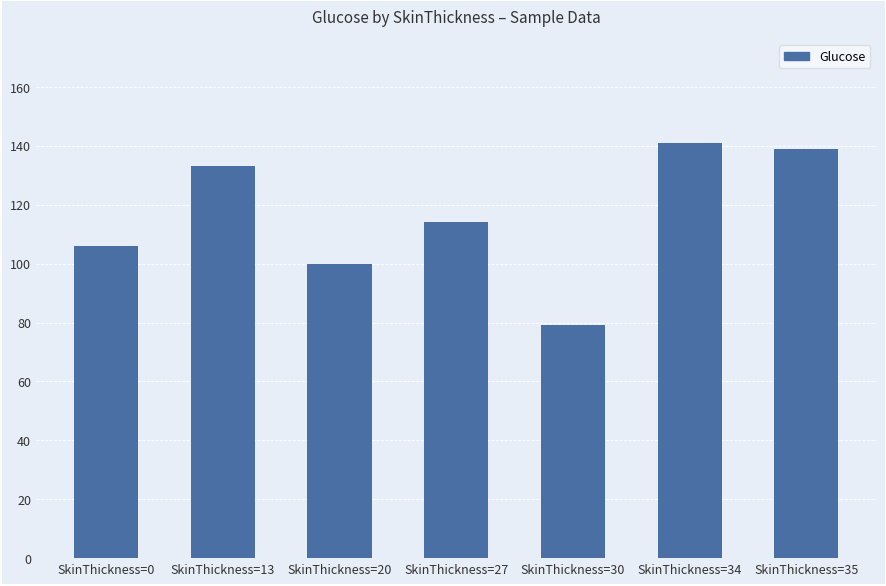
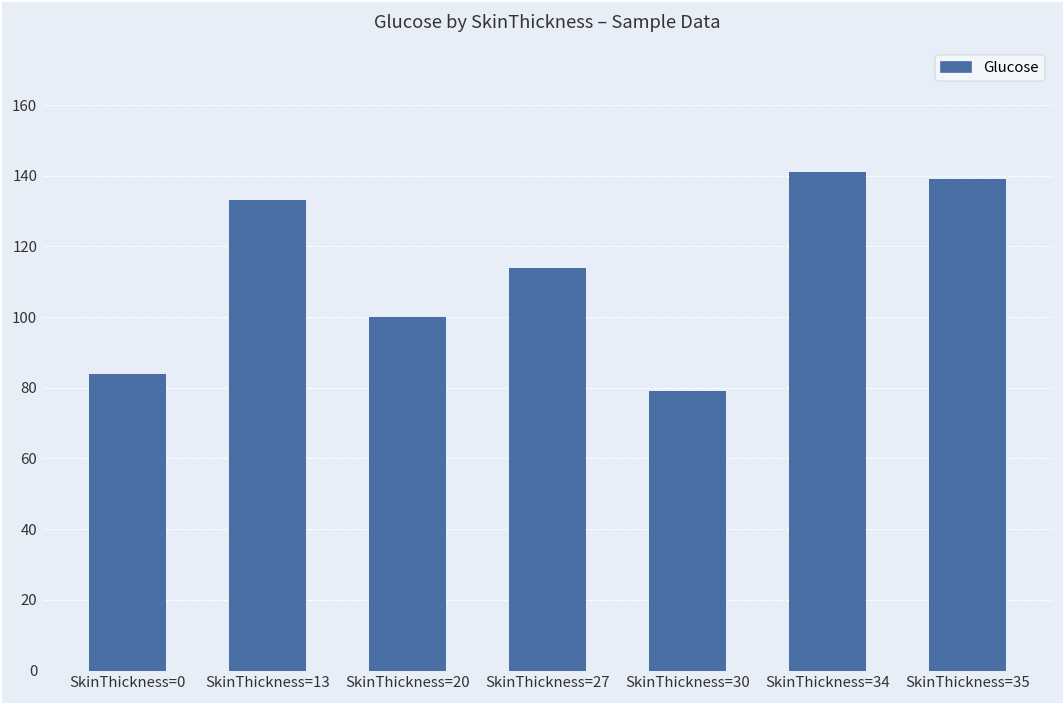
  {
-   "SkinThickness=0": 106,
+   "SkinThickness=0": 84,
    "SkinThickness=13": 133,
    "SkinThickness=20": 100,
    "SkinThickness=27": 114,
    "SkinThickness=30": 79,
    "SkinThickness=34": 141,
    "SkinThickness=35": 139
  }
